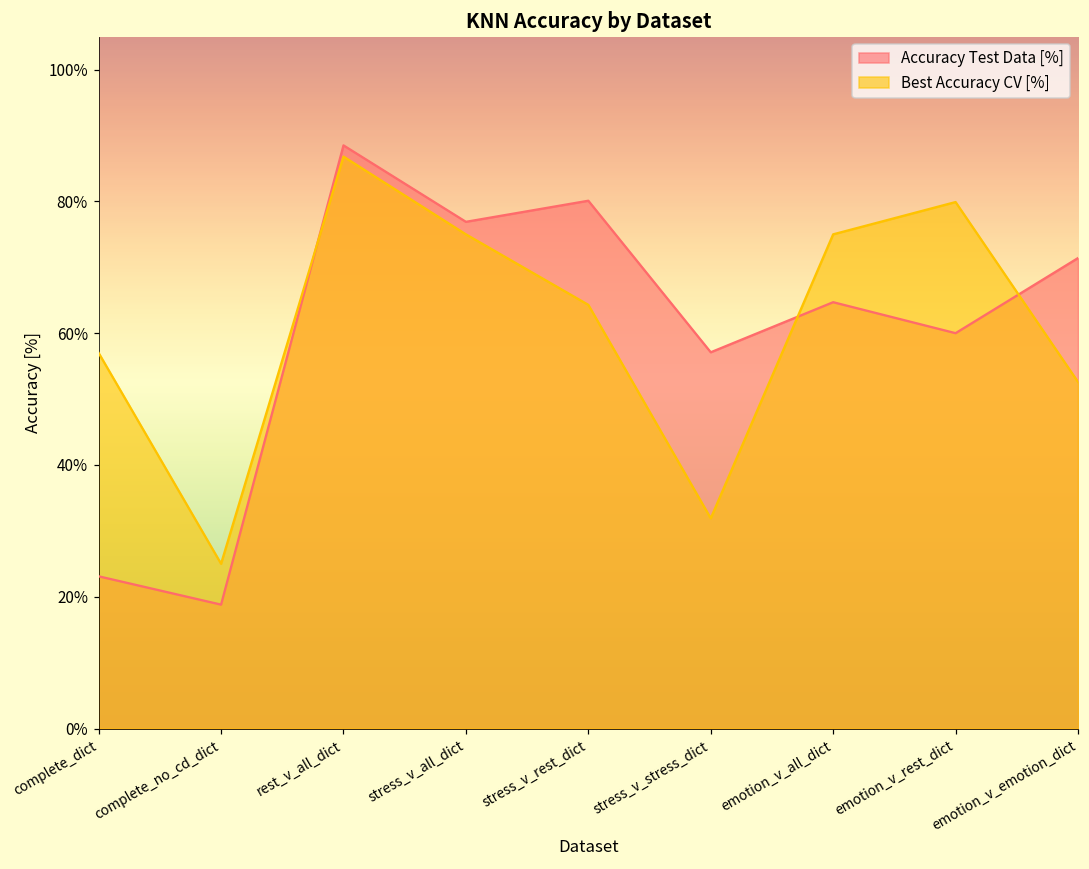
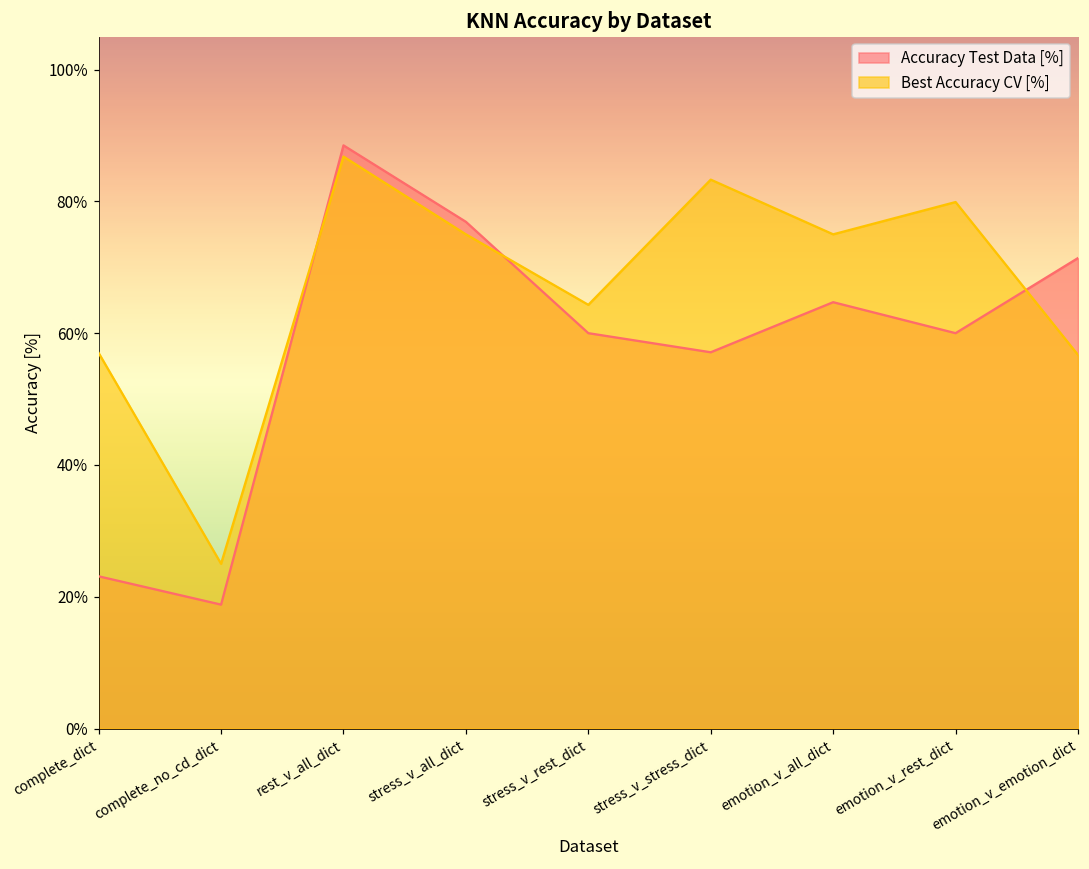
  {
    "Accuracy Test Data [%]": {
      "complete_dict": "23%",
      "complete_no_cd_dict": "19%",
      "rest_v_all_dict": "89%",
      "stress_v_all_dict": "77%",
-     "stress_v_rest_dict": "80%",
+     "stress_v_rest_dict": "60%",
      "stress_v_stress_dict": "57%",
      "emotion_v_all_dict": "65%",
      "emotion_v_rest_dict": "60%",
      "emotion_v_emotion_dict": "71%"
    },
    "Best Accuracy CV [%]": {
      "complete_dict": "57%",
      "complete_no_cd_dict": "25%",
      "rest_v_all_dict": "87%",
      "stress_v_all_dict": "75%",
      "stress_v_rest_dict": "64%",
-     "stress_v_stress_dict": "32%",
+     "stress_v_stress_dict": "83%",
      "emotion_v_all_dict": "75%",
      "emotion_v_rest_dict": "80%",
-     "emotion_v_emotion_dict": "53%"
+     "emotion_v_emotion_dict": "57%"
    }
  }
